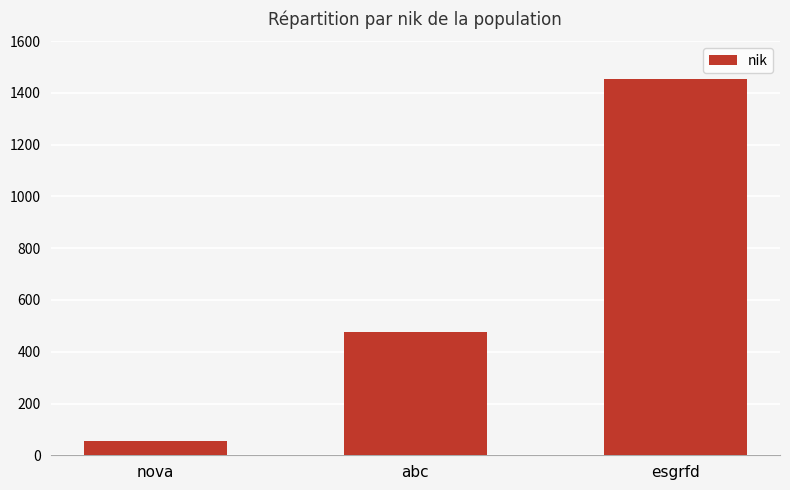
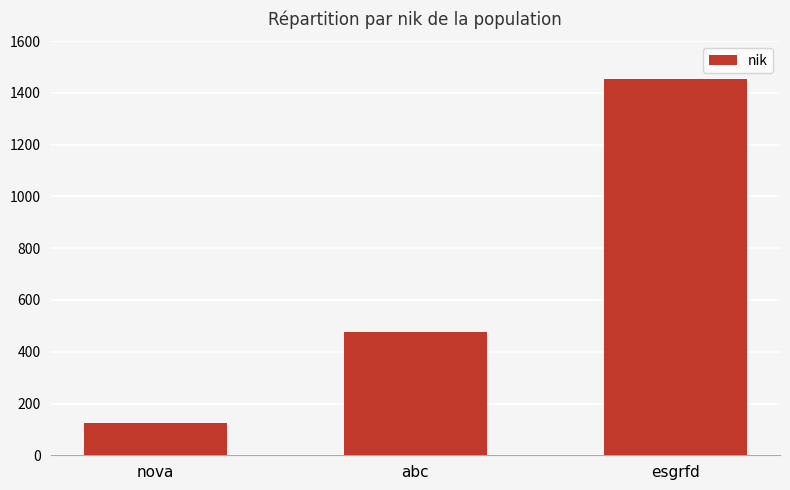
  {
-   "nova": 60,
+   "nova": 120,
    "abc": 480,
    "esgrfd": 1460
  }
